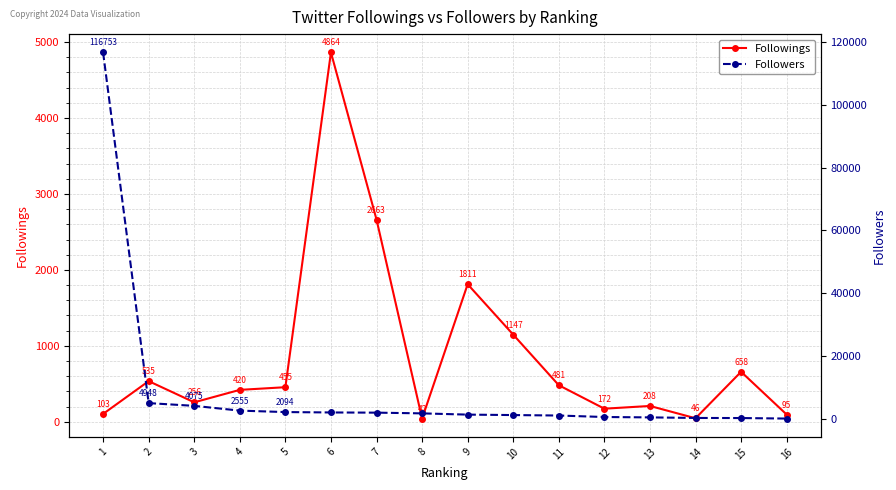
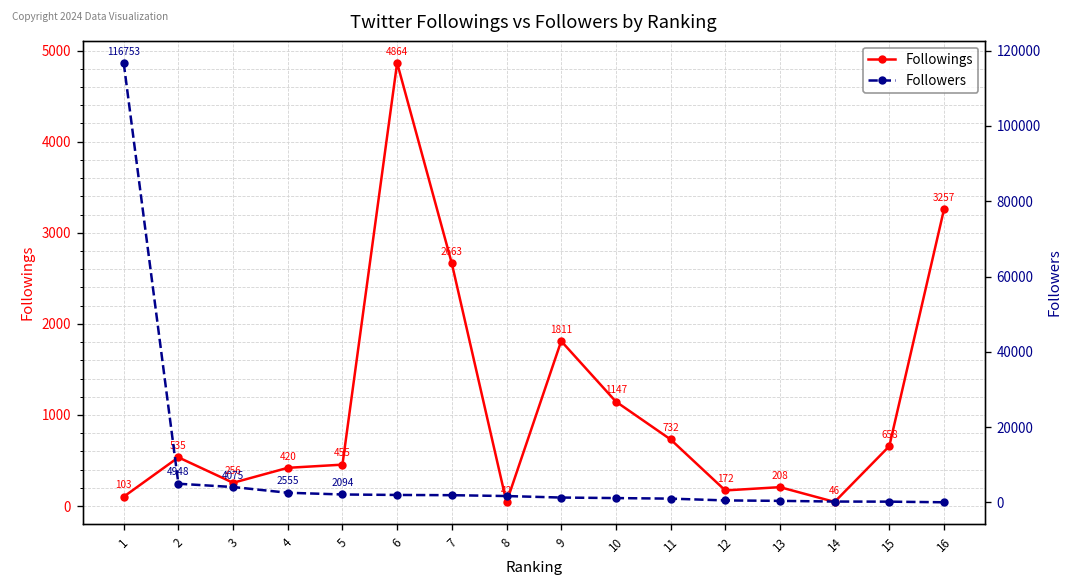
  {
    "Followings": {
      "1": 103,
      "2": 535,
      "4": 420,
      "5": 455,
      "6": 4864,
      "7": 2663,
      "9": 1811,
      "10": 1147,
-     "11": 481,
+     "11": 732,
      "12": 172,
      "13": 208,
      "14": 46,
      "15": 658,
-     "16": 95
+     "16": 3257
    },
    "Followers": {
      "1": 116753,
      "2": 4948,
      "4": 2555,
      "5": 2094
    }
  }
